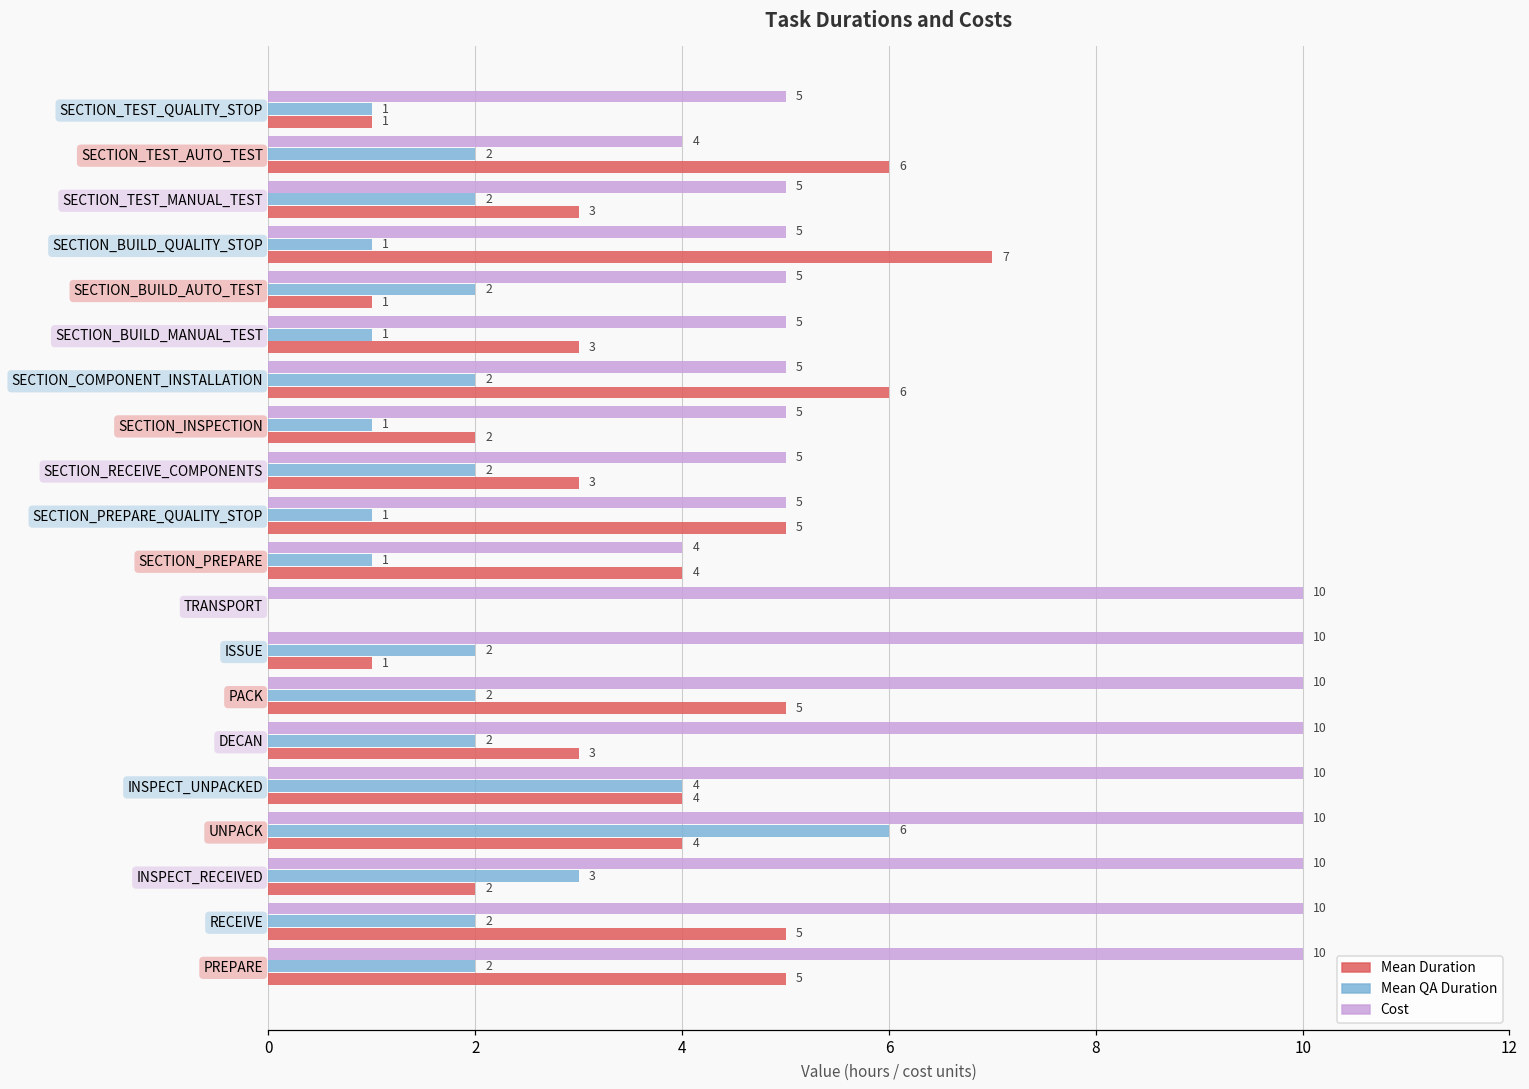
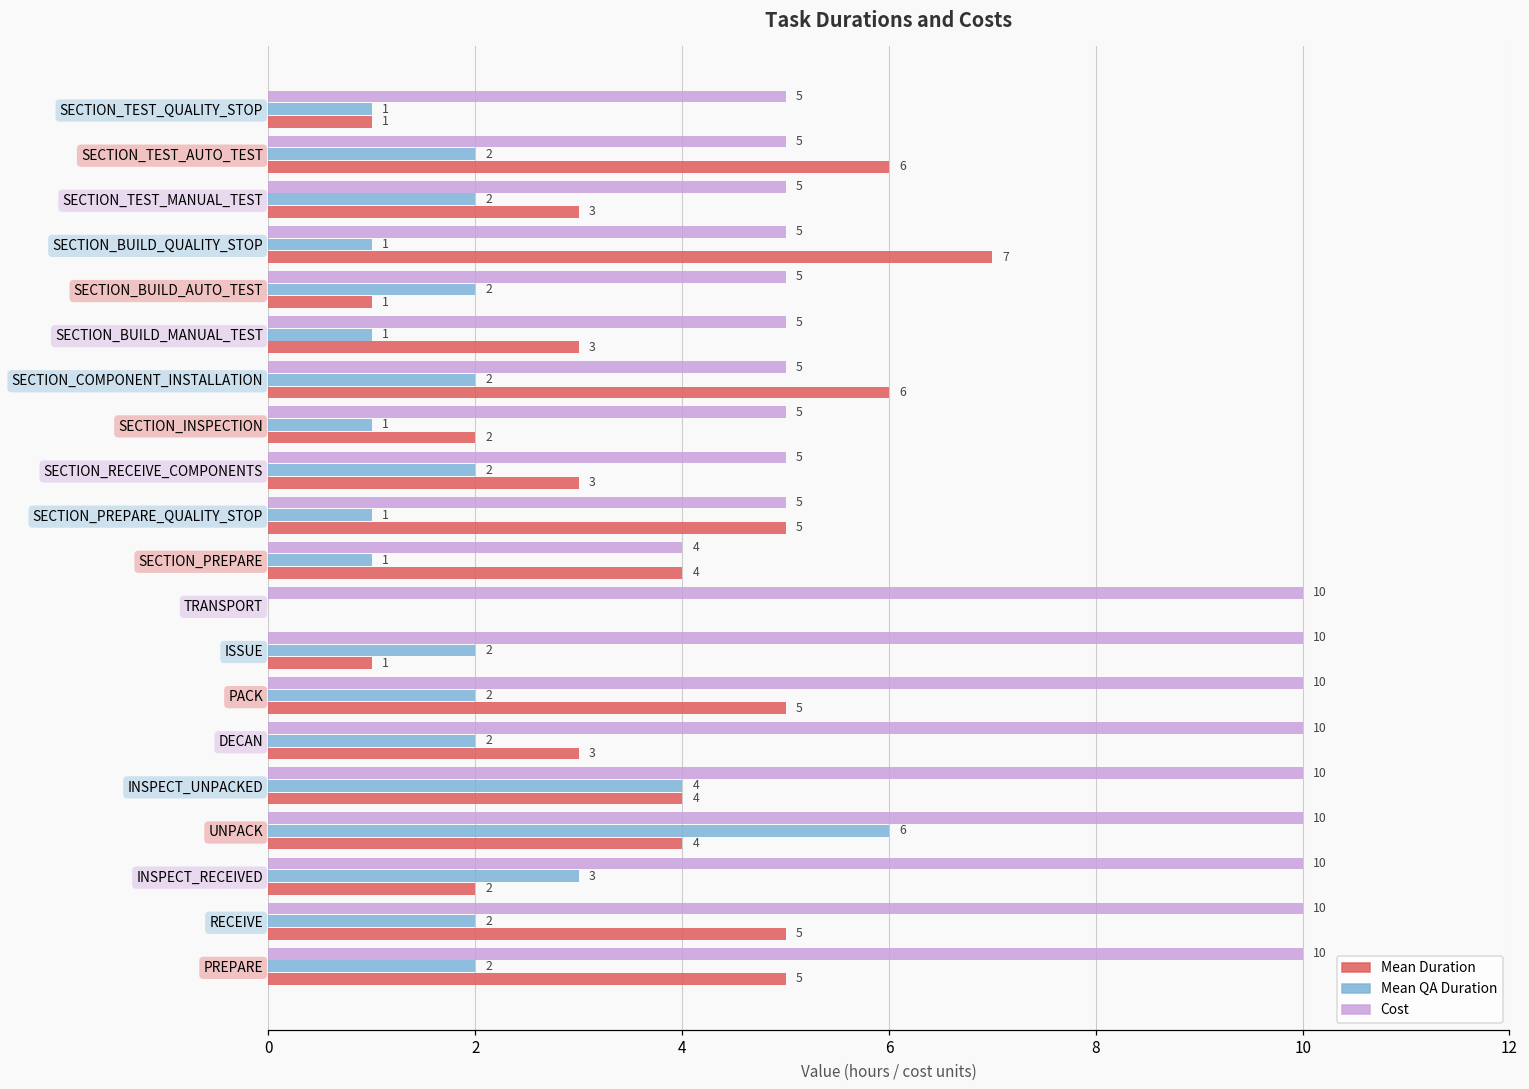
  {
    "Mean Duration": {
      "SECTION_TEST_QUALITY_STOP": 1,
      "SECTION_TEST_AUTO_TEST": 6,
      "SECTION_TEST_MANUAL_TEST": 3,
      "SECTION_BUILD_QUALITY_STOP": 7,
      "SECTION_BUILD_AUTO_TEST": 1,
      "SECTION_BUILD_MANUAL_TEST": 3,
      "SECTION_COMPONENT_INSTALLATION": 6,
      "SECTION_INSPECTION": 2,
      "SECTION_RECEIVE_COMPONENTS": 3,
      "SECTION_PREPARE_QUALITY_STOP": 5,
      "SECTION_PREPARE": 4,
      "ISSUE": 1,
      "PACK": 5,
      "DECAN": 3,
      "INSPECT_UNPACKED": 4,
      "UNPACK": 4,
      "INSPECT_RECEIVED": 2,
      "RECEIVE": 5,
      "PREPARE": 5
    },
    "Mean QA Duration": {
      "SECTION_TEST_QUALITY_STOP": 1,
      "SECTION_TEST_AUTO_TEST": 2,
      "SECTION_TEST_MANUAL_TEST": 2,
      "SECTION_BUILD_QUALITY_STOP": 1,
      "SECTION_BUILD_AUTO_TEST": 2,
      "SECTION_BUILD_MANUAL_TEST": 1,
      "SECTION_COMPONENT_INSTALLATION": 2,
      "SECTION_INSPECTION": 1,
      "SECTION_RECEIVE_COMPONENTS": 2,
      "SECTION_PREPARE_QUALITY_STOP": 1,
      "SECTION_PREPARE": 1,
      "ISSUE": 2,
      "PACK": 2,
      "DECAN": 2,
      "INSPECT_UNPACKED": 4,
      "UNPACK": 6,
      "INSPECT_RECEIVED": 3,
      "RECEIVE": 2,
      "PREPARE": 2
    },
    "Cost": {
      "SECTION_TEST_QUALITY_STOP": 5,
-     "SECTION_TEST_AUTO_TEST": 4,
+     "SECTION_TEST_AUTO_TEST": 5,
      "SECTION_TEST_MANUAL_TEST": 5,
      "SECTION_BUILD_QUALITY_STOP": 5,
      "SECTION_BUILD_AUTO_TEST": 5,
      "SECTION_BUILD_MANUAL_TEST": 5,
      "SECTION_COMPONENT_INSTALLATION": 5,
      "SECTION_INSPECTION": 5,
      "SECTION_RECEIVE_COMPONENTS": 5,
      "SECTION_PREPARE_QUALITY_STOP": 5,
      "SECTION_PREPARE": 4,
      "TRANSPORT": 10,
      "ISSUE": 10,
      "PACK": 10,
      "DECAN": 10,
      "INSPECT_UNPACKED": 10,
      "UNPACK": 10,
      "INSPECT_RECEIVED": 10,
      "RECEIVE": 10,
      "PREPARE": 10
    }
  }
